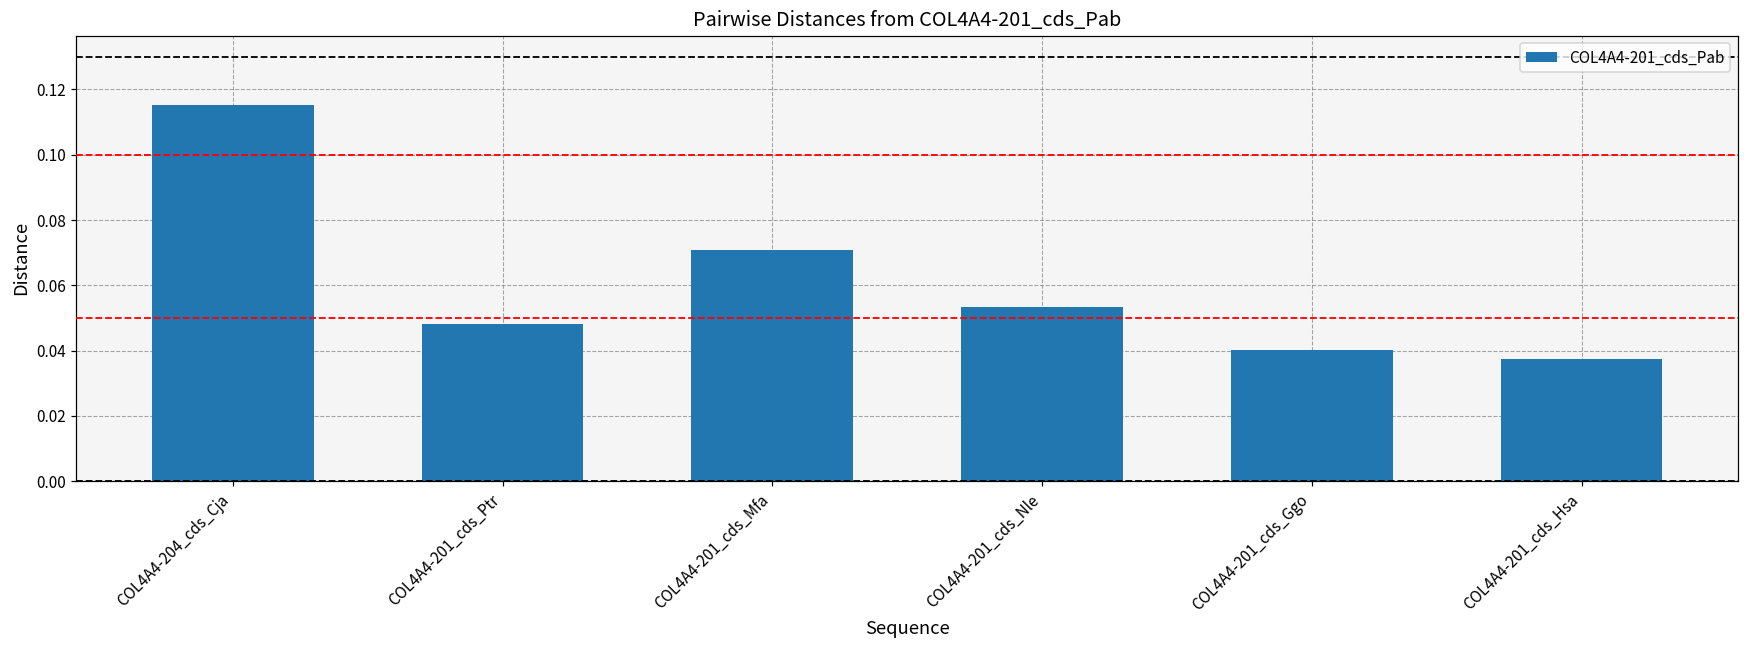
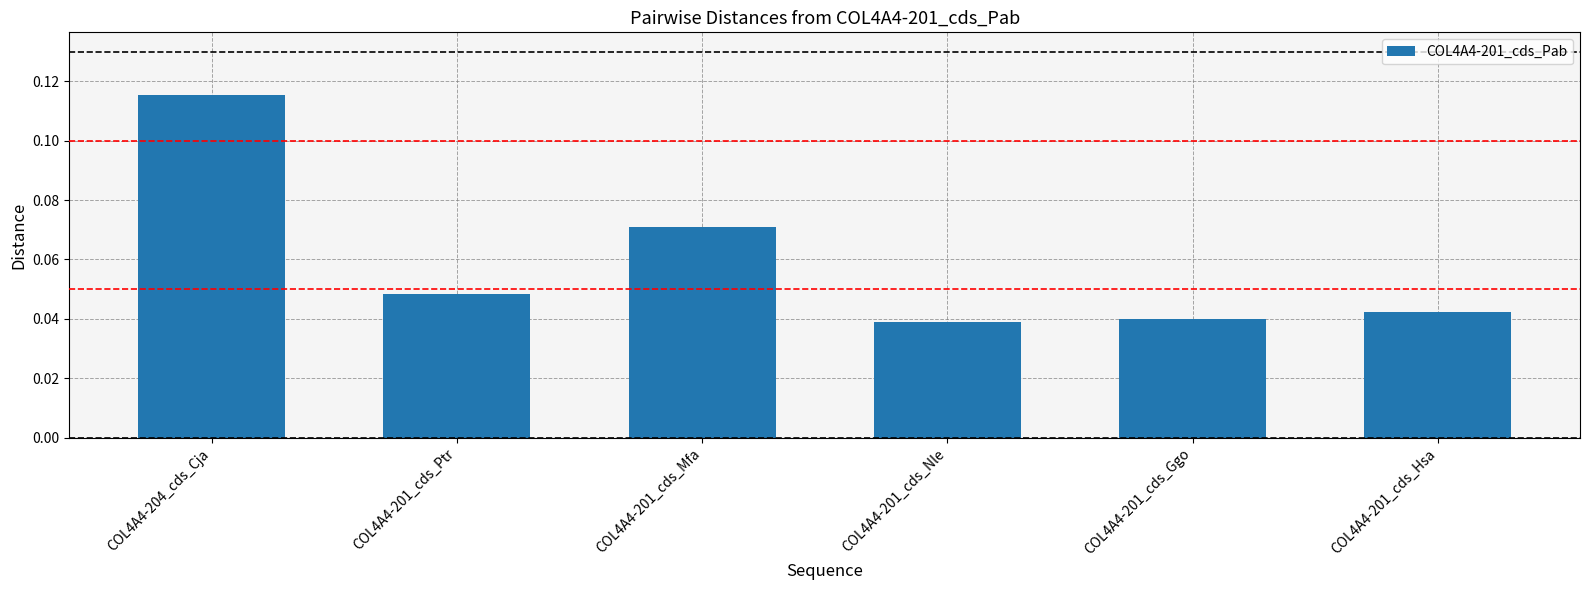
  {
    "COL4A4-204_cds_Cja": 0.115,
    "COL4A4-201_cds_Ptr": 0.048,
    "COL4A4-201_cds_Mfa": 0.071,
-   "COL4A4-201_cds_Nle": 0.053,
+   "COL4A4-201_cds_Nle": 0.039,
    "COL4A4-201_cds_Ggo": 0.040,
-   "COL4A4-201_cds_Hsa": 0.038
+   "COL4A4-201_cds_Hsa": 0.042
  }
